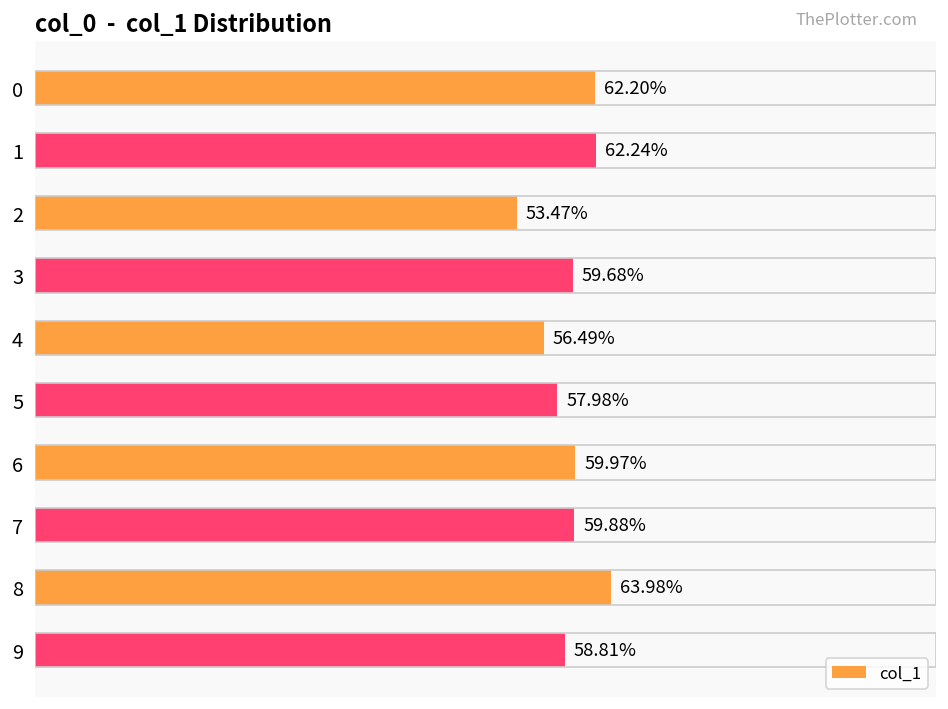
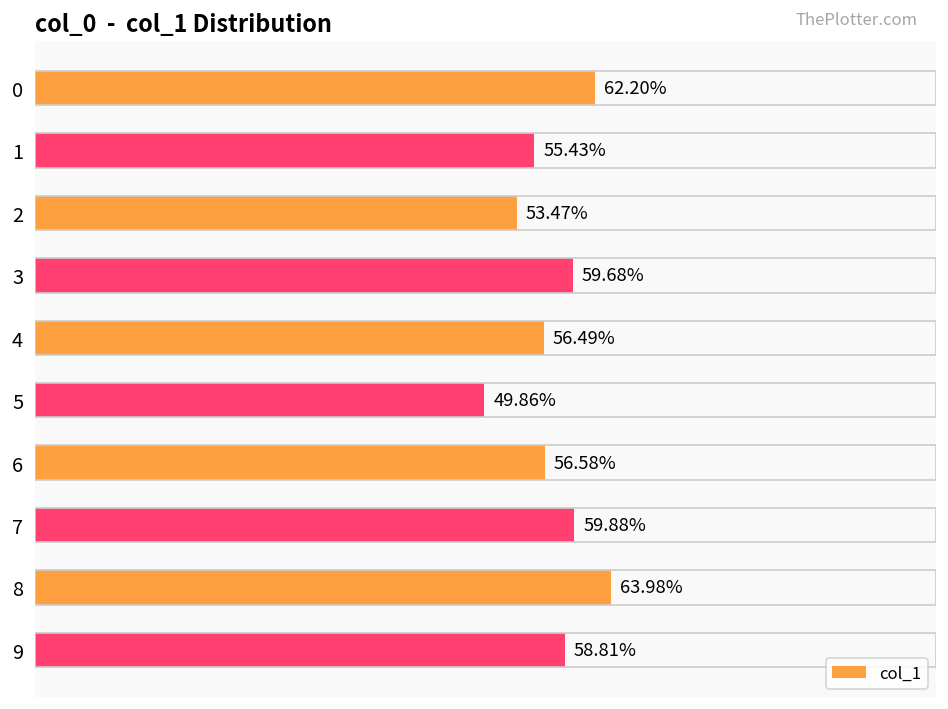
  {
    "0": "62.20%",
-   "1": "62.24%",
+   "1": "55.43%",
    "2": "53.47%",
    "3": "59.68%",
    "4": "56.49%",
-   "5": "57.98%",
-   "6": "59.97%",
+   "5": "49.86%",
+   "6": "56.58%",
    "7": "59.88%",
    "8": "63.98%",
    "9": "58.81%"
  }
